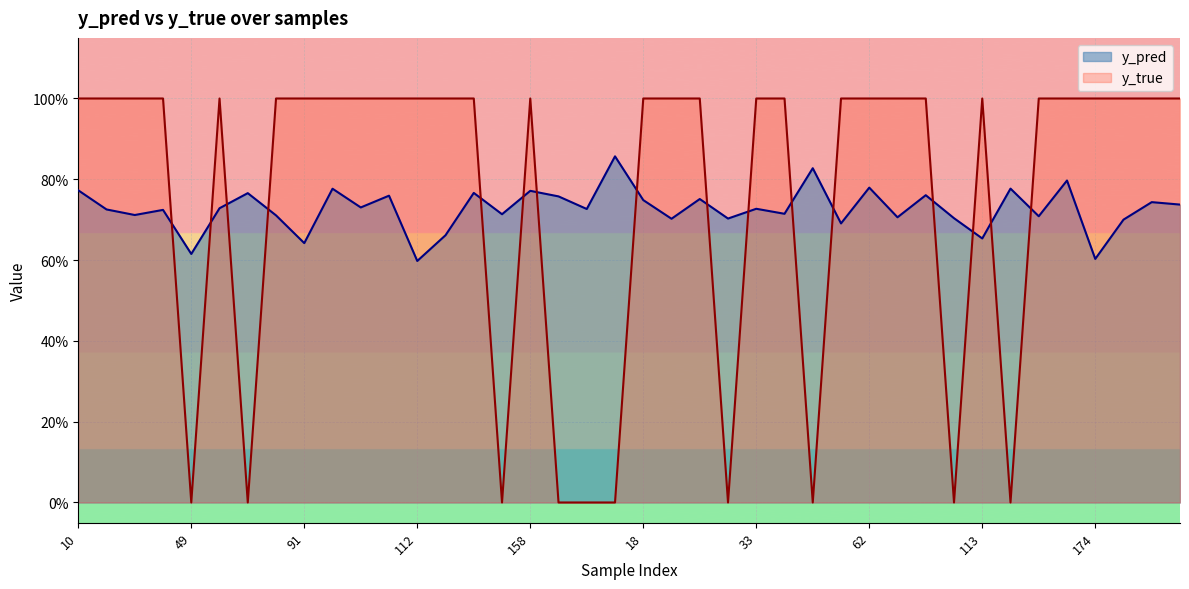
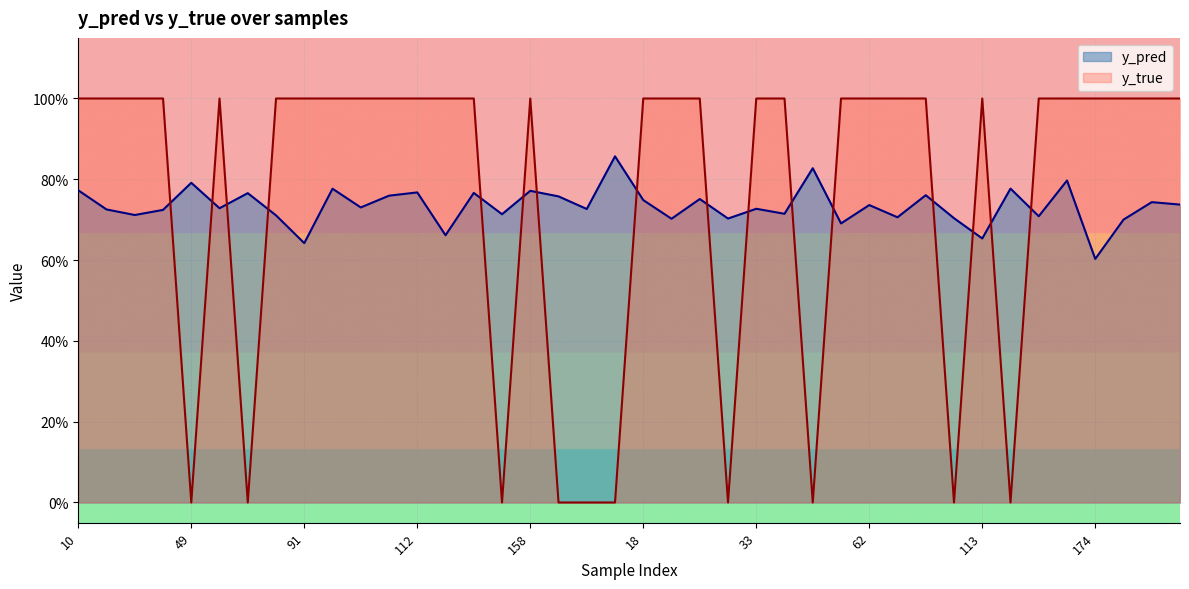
  {
    "y_pred": {
-     "49": "62%",
+     "49": "79%",
      "91": "64%",
-     "112": "60%",
+     "112": "77%",
      "158": "77%",
-     "62": "78%",
+     "62": "74%",
      "113": "65%",
      "174": "60%"
    },
    "y_true": {
      "49": "0%",
      "91": "100%",
      "112": "100%",
      "158": "100%",
      "62": "100%",
      "113": "100%",
      "174": "100%"
    }
  }
